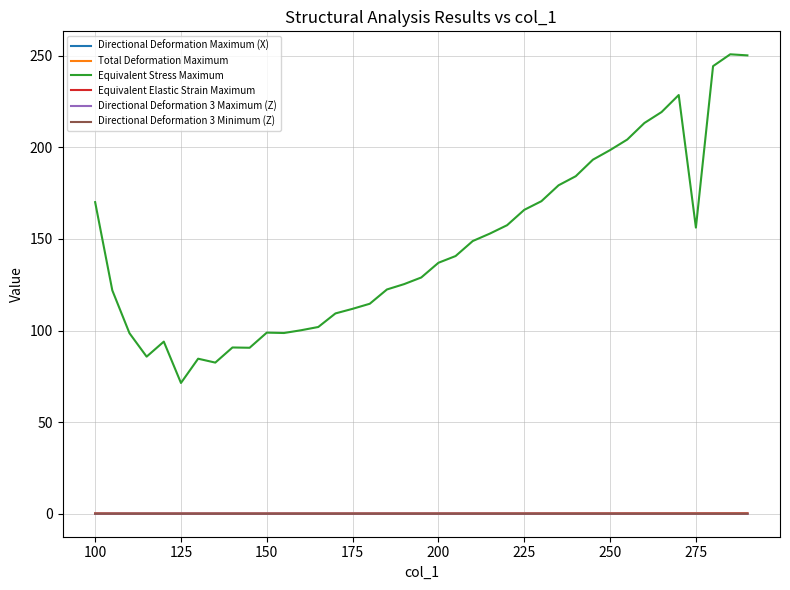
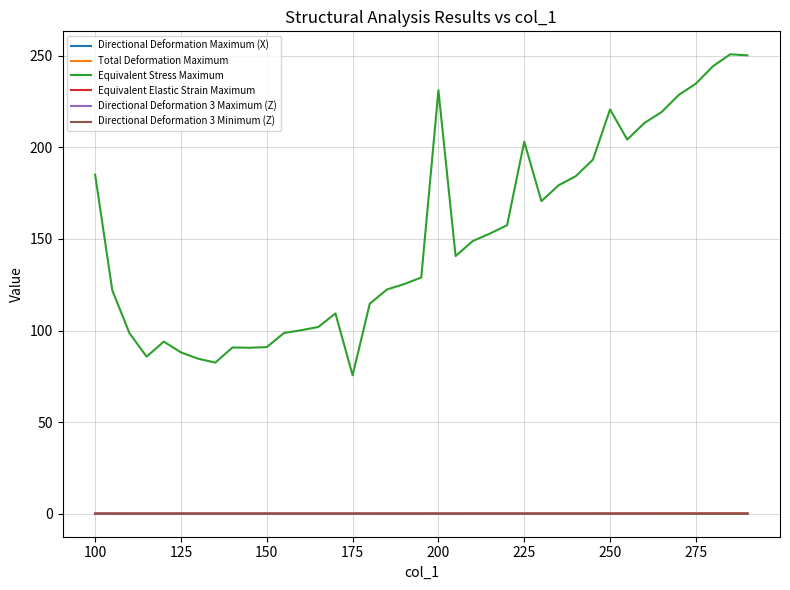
  {
    "Equivalent Stress Maximum": {
-     "100": 170,
-     "125": 71,
-     "150": 99,
-     "175": 112,
-     "200": 137,
-     "225": 166,
-     "250": 198,
-     "275": 156
+     "100": 185,
+     "125": 88,
+     "150": 91,
+     "175": 76,
+     "200": 231,
+     "225": 203,
+     "250": 221,
+     "275": 235
    }
  }
